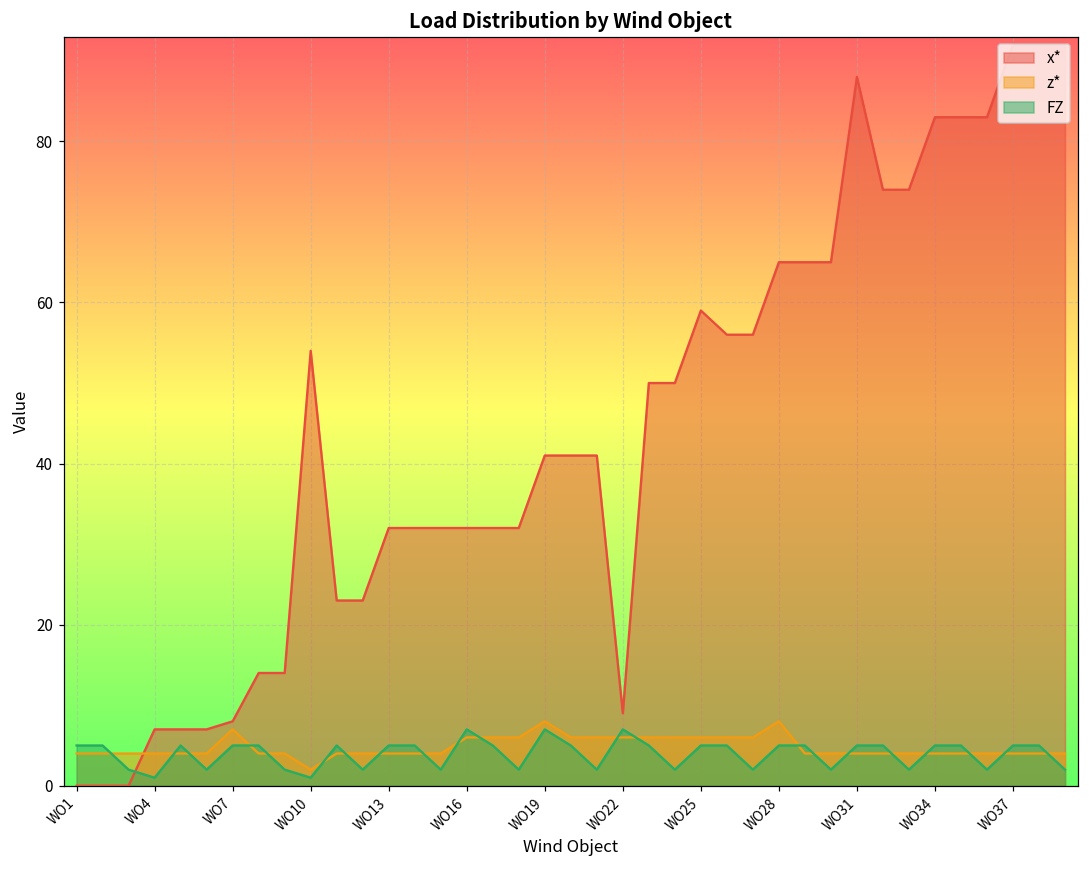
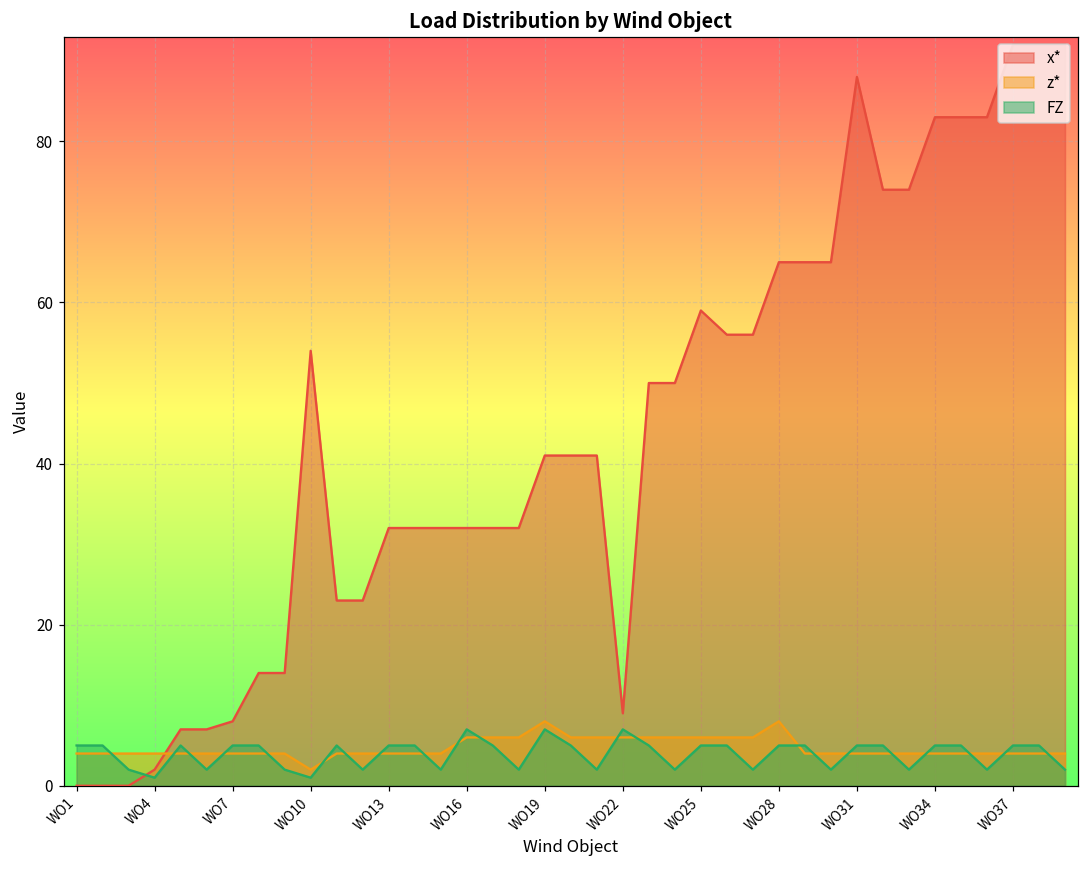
  {
    "x*": {
      "WO1": 0,
-     "WO4": 7,
+     "WO4": 2,
      "WO7": 8,
      "WO10": 54,
      "WO13": 32,
      "WO16": 32,
      "WO19": 41,
      "WO22": 9,
      "WO25": 59,
      "WO28": 65,
      "WO31": 88,
      "WO34": 83
    },
    "z*": {
      "WO1": 4,
      "WO4": 4,
-     "WO7": 7,
+     "WO7": 4,
      "WO10": 2,
      "WO13": 4,
      "WO16": 6,
      "WO19": 8,
      "WO22": 6,
      "WO25": 6,
      "WO28": 8,
      "WO31": 4,
      "WO34": 4,
      "WO37": 4
    },
    "FZ": {
      "WO1": 5,
      "WO4": 1,
      "WO7": 5,
      "WO10": 1,
      "WO13": 5,
      "WO16": 7,
      "WO19": 7,
      "WO22": 7,
      "WO25": 5,
      "WO28": 5,
      "WO31": 5,
      "WO34": 5,
      "WO37": 5
    }
  }
